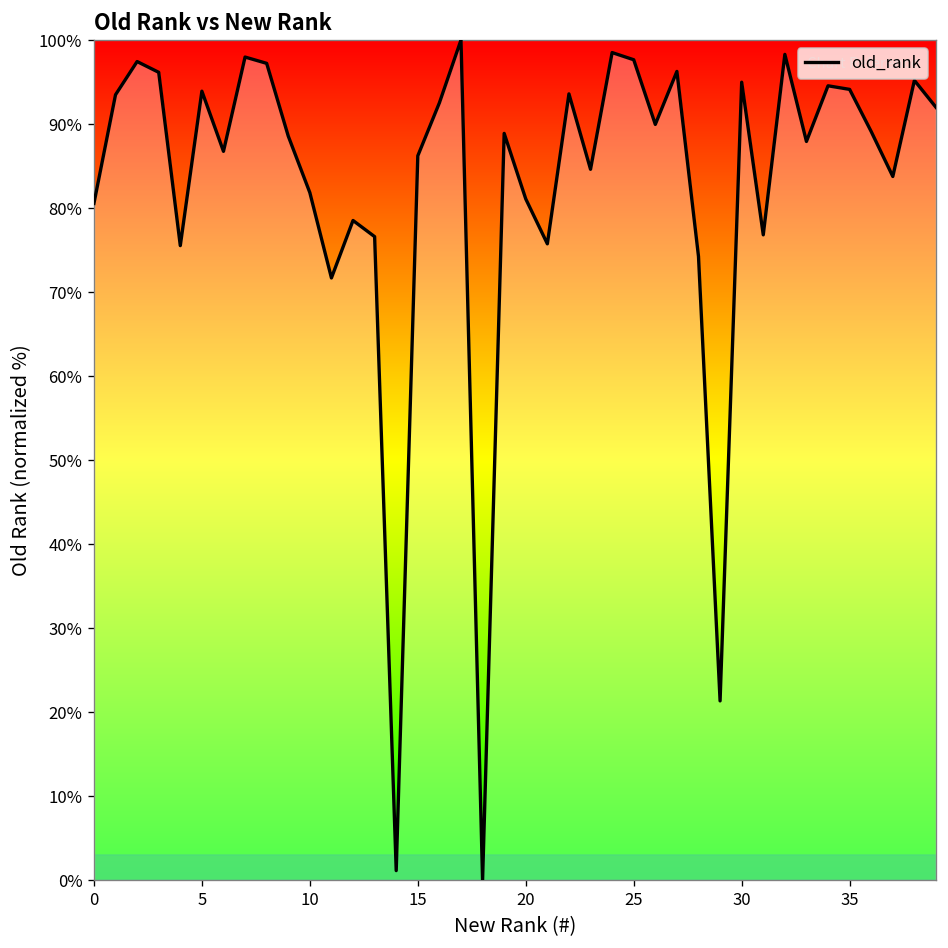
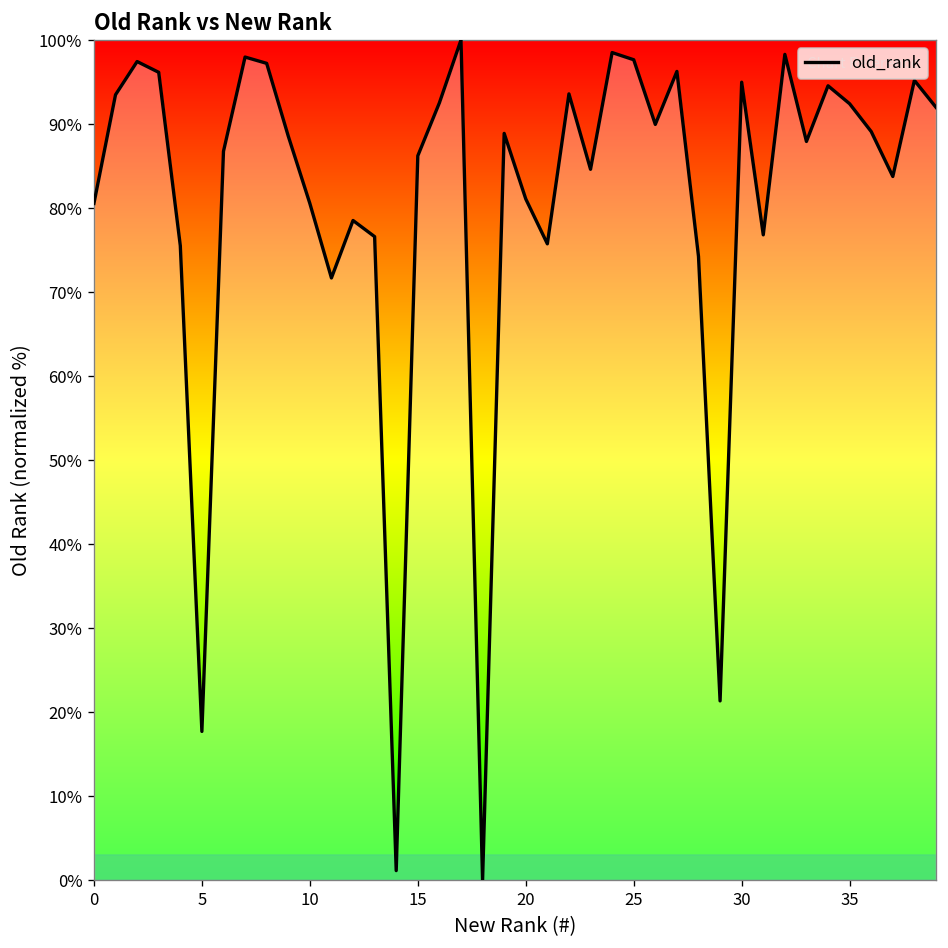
  {
    "0": "81%",
-   "5": "94%",
-   "10": "82%",
+   "5": "18%",
+   "10": "81%",
    "15": "86%",
    "20": "81%",
    "25": "98%",
    "30": "95%",
-   "35": "94%"
+   "35": "92%"
  }
